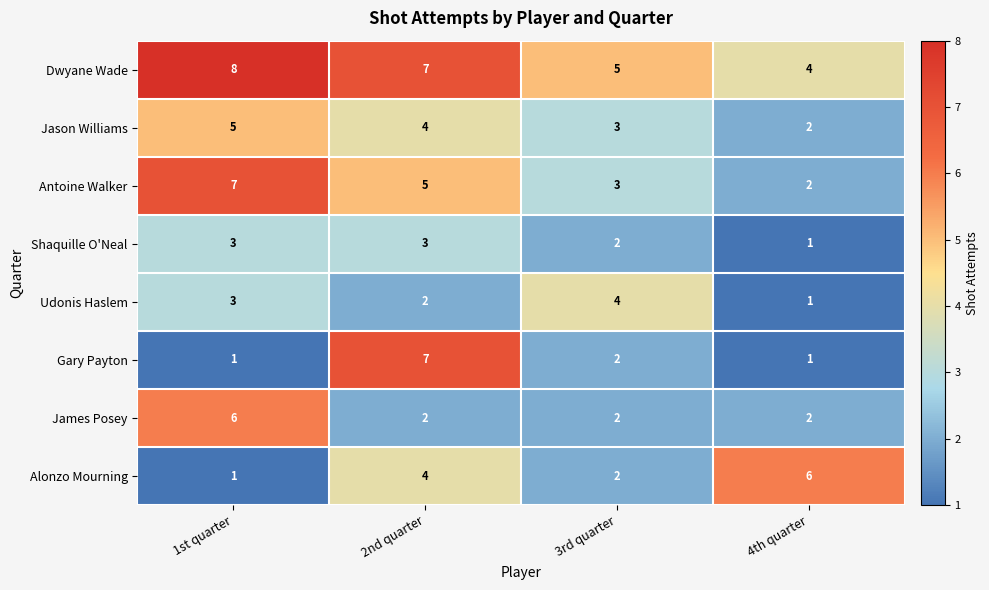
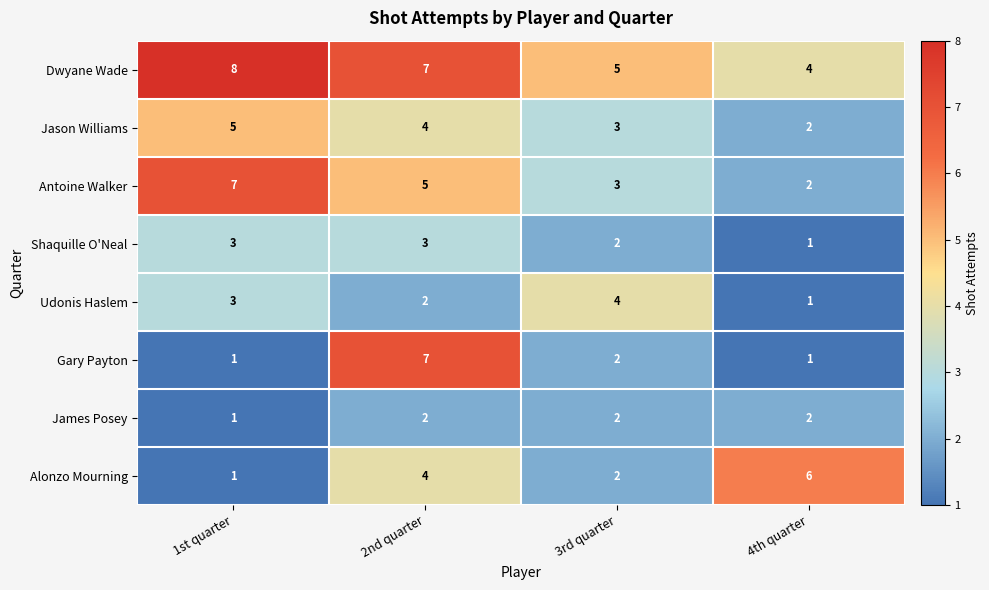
  {
    "Dwyane Wade": {
      "1st quarter": 8,
      "2nd quarter": 7,
      "3rd quarter": 5,
      "4th quarter": 4
    },
    "Jason Williams": {
      "1st quarter": 5,
      "2nd quarter": 4,
      "3rd quarter": 3,
      "4th quarter": 2
    },
    "Antoine Walker": {
      "1st quarter": 7,
      "2nd quarter": 5,
      "3rd quarter": 3,
      "4th quarter": 2
    },
    "Shaquille O'Neal": {
      "1st quarter": 3,
      "2nd quarter": 3,
      "3rd quarter": 2,
      "4th quarter": 1
    },
    "Udonis Haslem": {
      "1st quarter": 3,
      "2nd quarter": 2,
      "3rd quarter": 4,
      "4th quarter": 1
    },
    "Gary Payton": {
      "1st quarter": 1,
      "2nd quarter": 7,
      "3rd quarter": 2,
      "4th quarter": 1
    },
    "James Posey": {
-     "1st quarter": 6,
+     "1st quarter": 1,
      "2nd quarter": 2,
      "3rd quarter": 2,
      "4th quarter": 2
    },
    "Alonzo Mourning": {
      "1st quarter": 1,
      "2nd quarter": 4,
      "3rd quarter": 2,
      "4th quarter": 6
    }
  }
